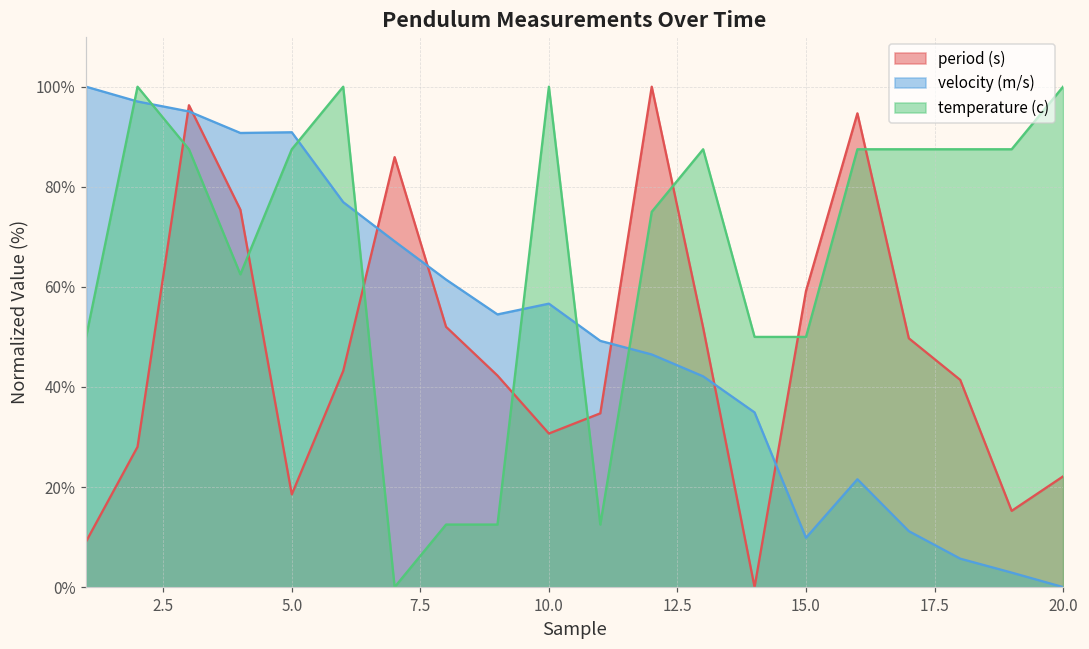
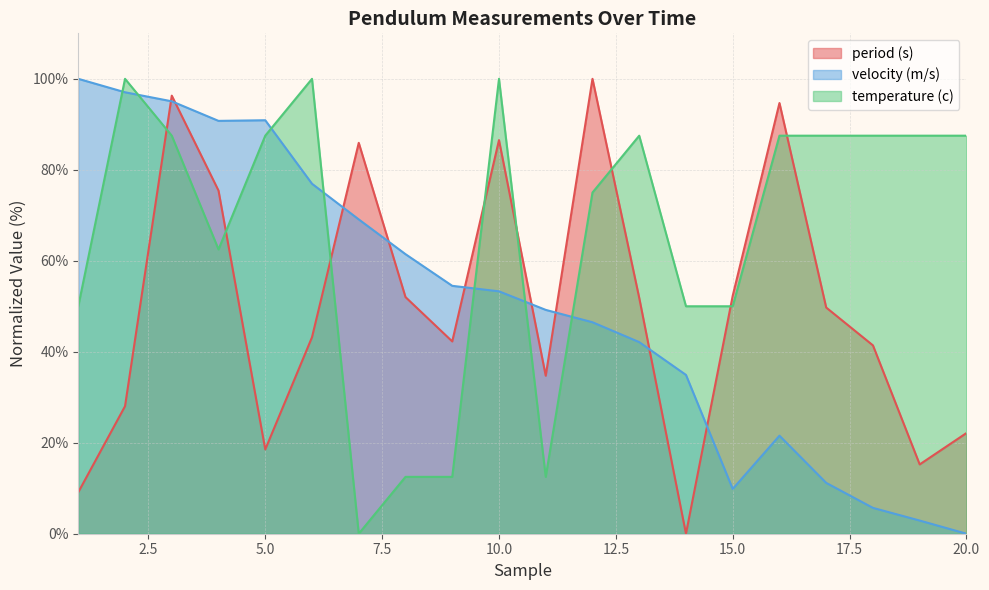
  {
    "period (s)": {
      "5.0": "19%",
-     "10.0": "31%",
-     "15.0": "59%",
+     "10.0": "87%",
+     "15.0": "52%",
      "20.0": "22%"
    },
    "velocity (m/s)": {
      "5.0": "91%",
-     "10.0": "57%",
+     "10.0": "53%",
      "15.0": "10%",
      "20.0": "0%"
    },
    "temperature (c)": {
      "5.0": "87%",
      "10.0": "100%",
      "15.0": "50%",
-     "20.0": "100%"
+     "20.0": "87%"
    }
  }
